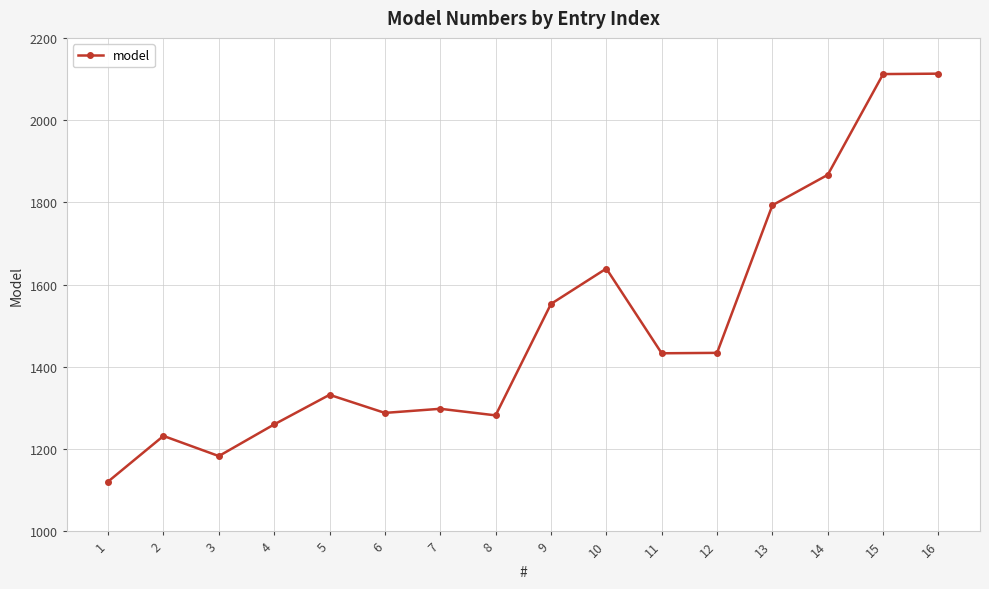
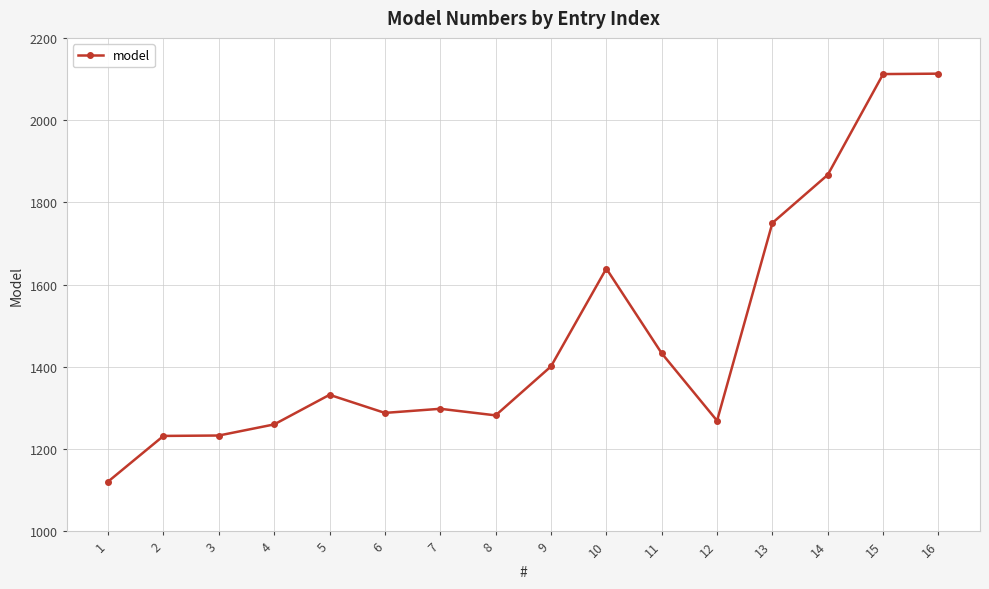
  {
    "1": 1120,
    "2": 1230,
-   "3": 1180,
+   "3": 1230,
    "4": 1260,
    "5": 1330,
    "6": 1290,
    "7": 1300,
    "8": 1280,
-   "9": 1550,
+   "9": 1400,
    "10": 1640,
    "11": 1430,
-   "12": 1430,
-   "13": 1790,
+   "12": 1270,
+   "13": 1750,
    "14": 1870,
    "15": 2110,
    "16": 2110
  }
